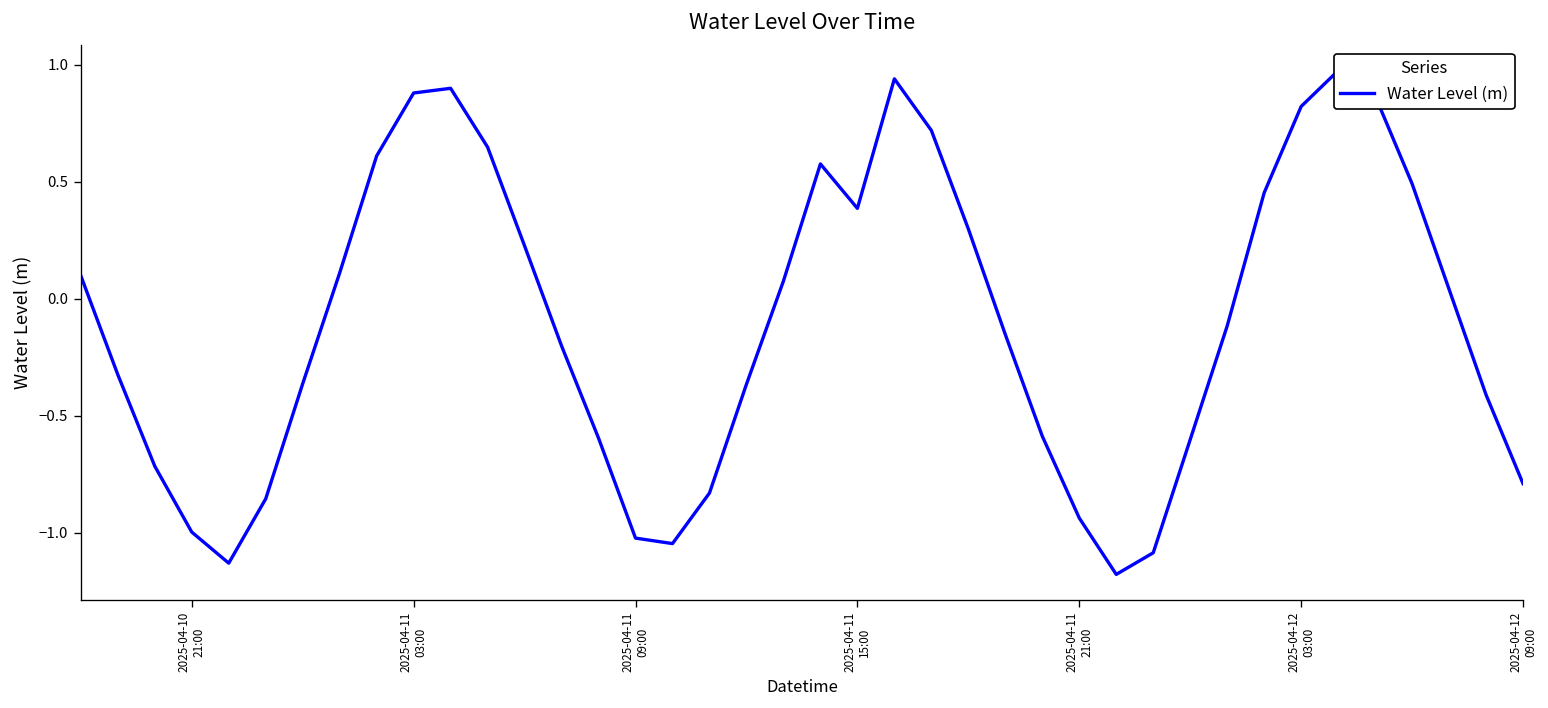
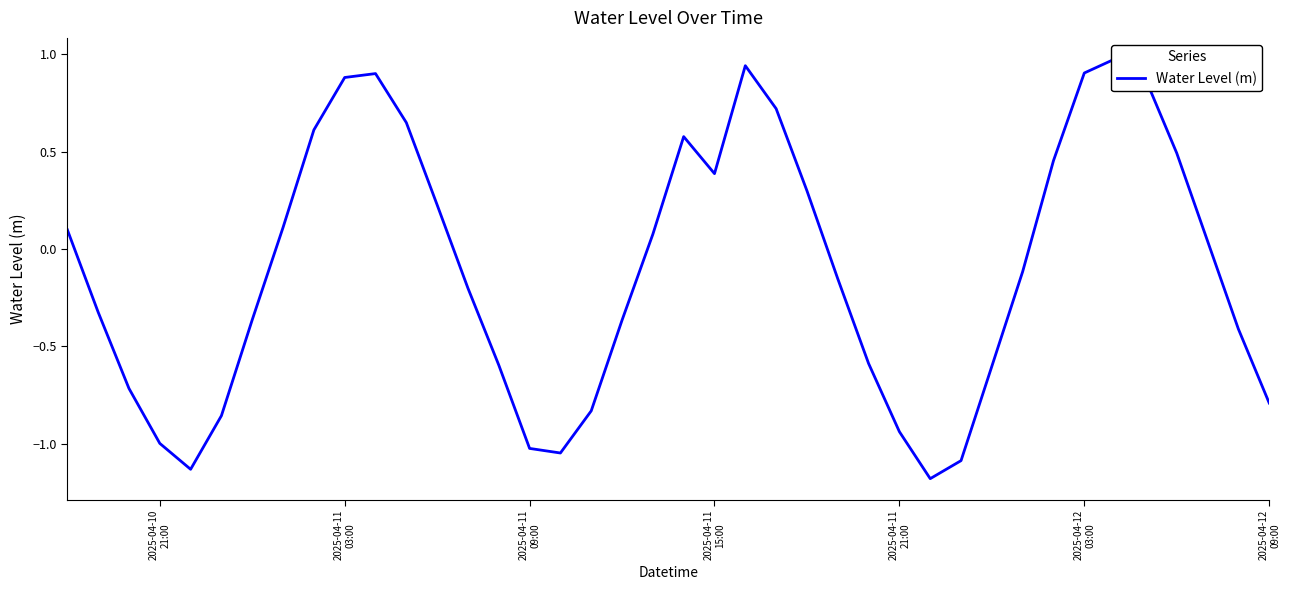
  {
    "2025-04-10 21:00": -1.00,
    "2025-04-11 03:00": 0.88,
    "2025-04-11 09:00": -1.02,
    "2025-04-11 15:00": 0.39,
    "2025-04-11 21:00": -0.94,
-   "2025-04-12 03:00": 0.82,
+   "2025-04-12 03:00": 0.90,
    "2025-04-12 09:00": -0.79
  }
